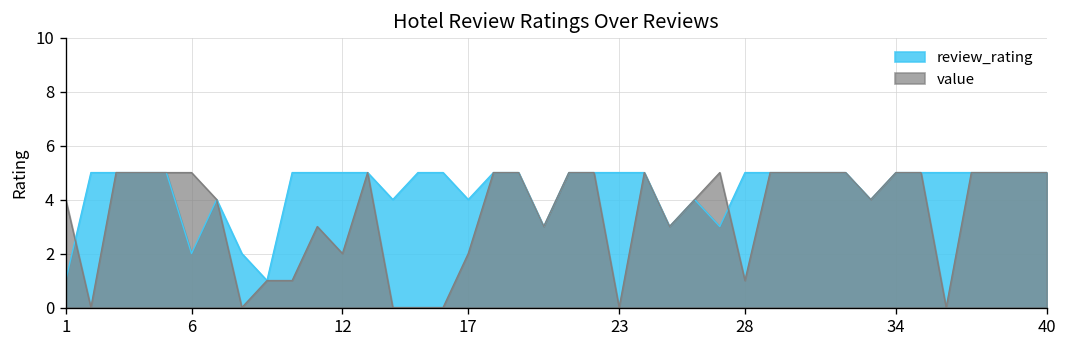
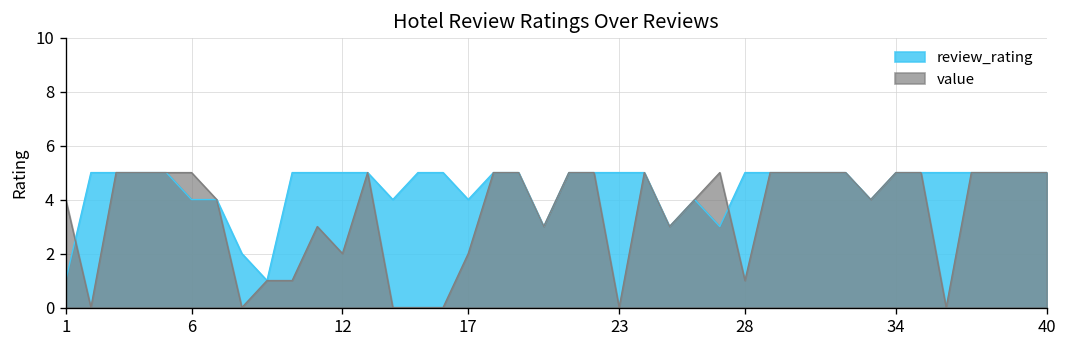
  {
    "review_rating": {
      "1": 1,
-     "6": 2,
+     "6": 4,
      "12": 5,
      "17": 4,
      "23": 5,
      "28": 5
    },
    "value": {
      "1": 4,
      "6": 5,
      "12": 2,
      "17": 2,
      "23": 0,
      "28": 1
    }
  }
